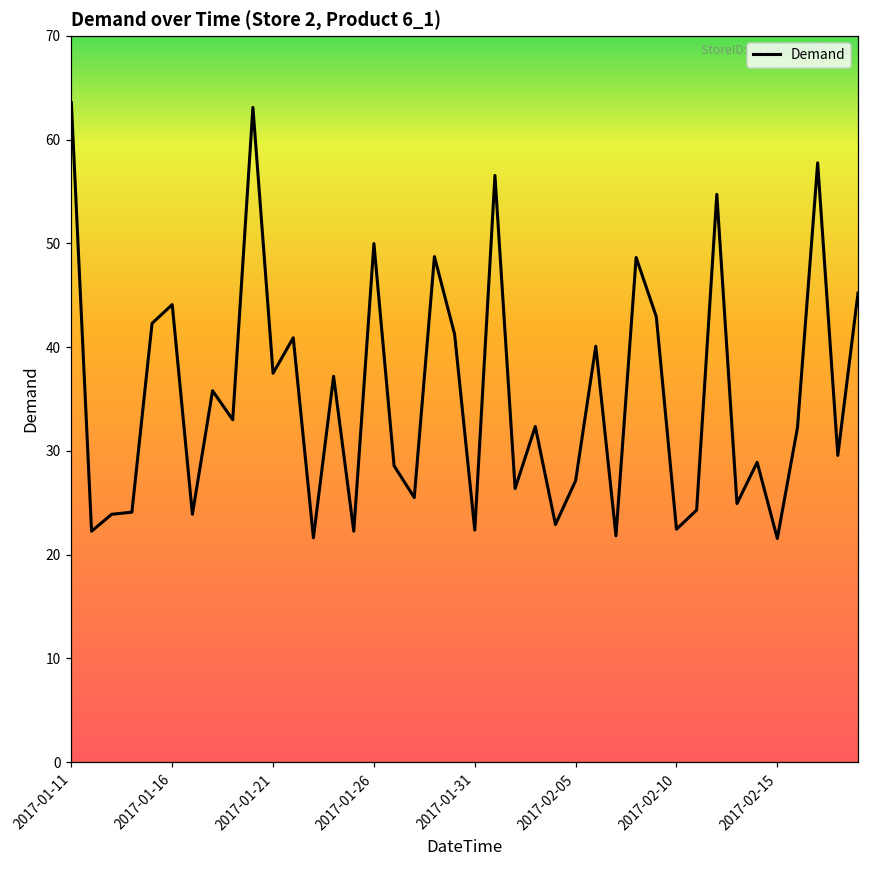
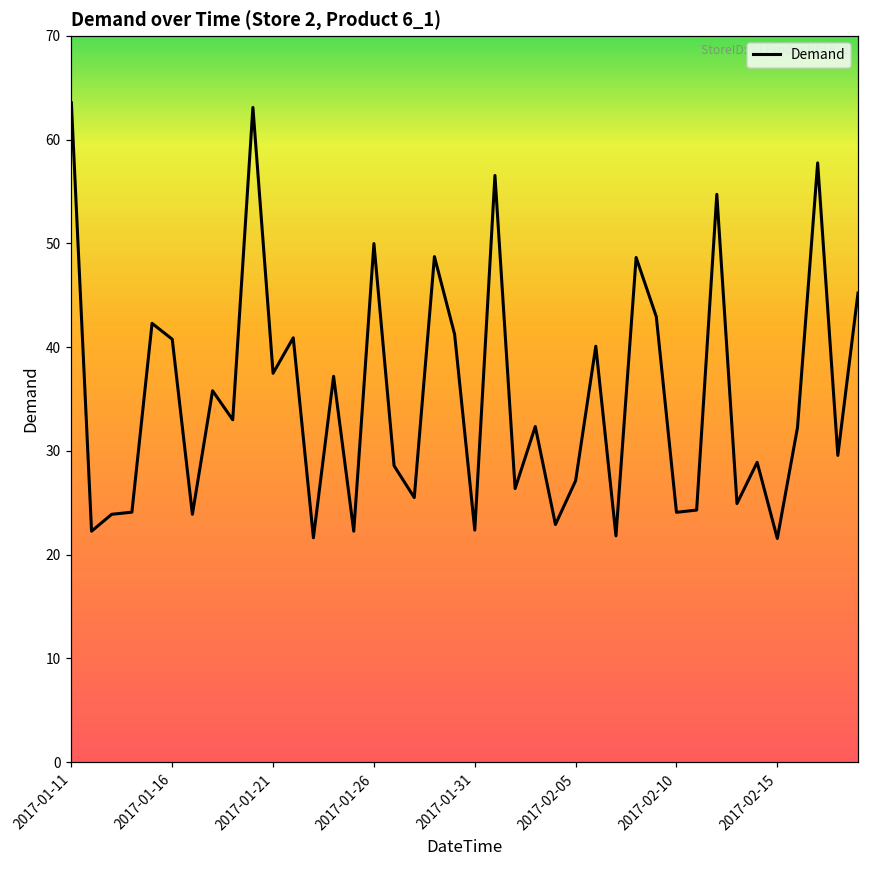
  {
    "2017-01-11": 64,
-   "2017-01-16": 44,
+   "2017-01-16": 41,
    "2017-01-21": 37,
    "2017-01-26": 50,
    "2017-01-31": 22,
    "2017-02-05": 27,
-   "2017-02-10": 22,
+   "2017-02-10": 24,
    "2017-02-15": 22
  }
